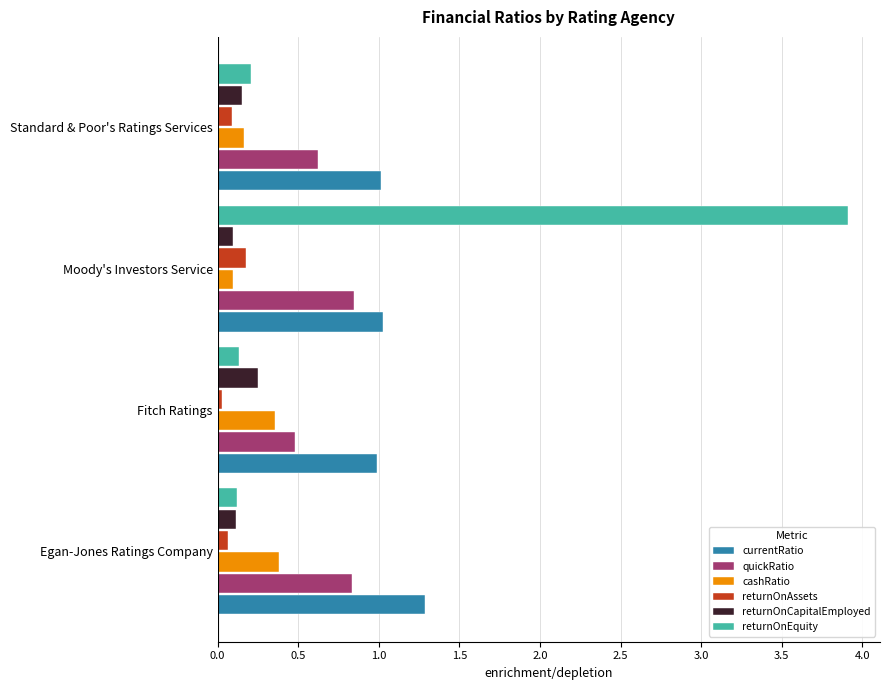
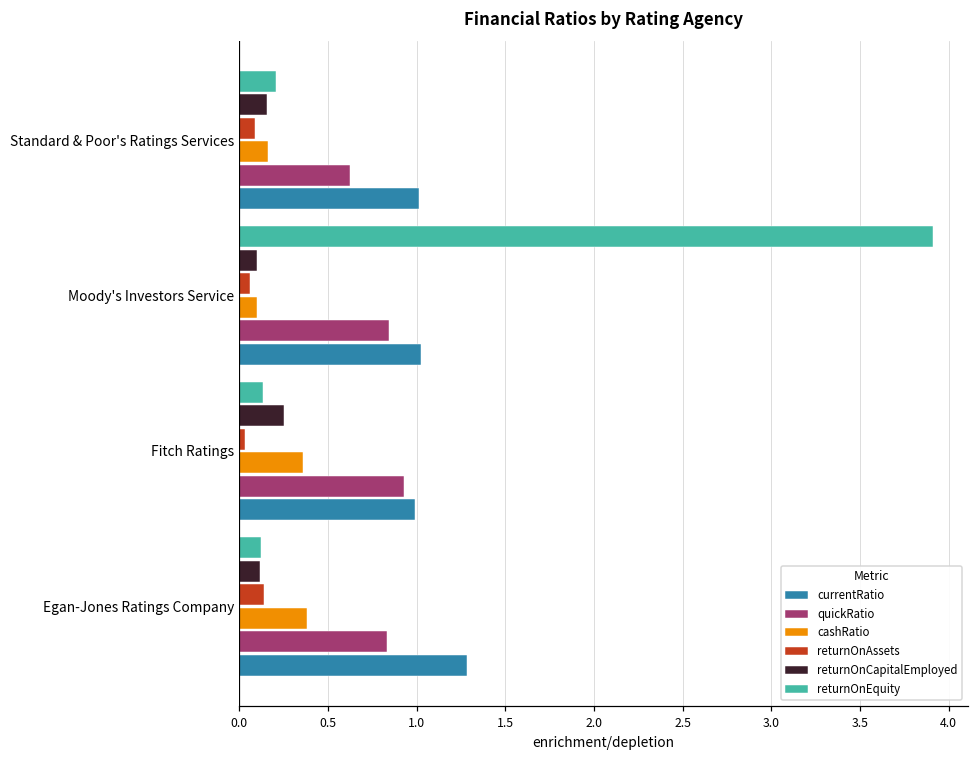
  {
    "quickRatio": {
      "Standard & Poor's Ratings Services": 0.62,
      "Moody's Investors Service": 0.84,
-     "Fitch Ratings": 0.48,
+     "Fitch Ratings": 0.93,
      "Egan-Jones Ratings Company": 0.83
    },
    "cashRatio": {
      "Standard & Poor's Ratings Services": 0.16,
      "Moody's Investors Service": 0.10,
      "Fitch Ratings": 0.36,
      "Egan-Jones Ratings Company": 0.38
    },
    "returnOnAssets": {
      "Standard & Poor's Ratings Services": 0.09,
-     "Moody's Investors Service": 0.18,
+     "Moody's Investors Service": 0.06,
      "Fitch Ratings": 0.03,
-     "Egan-Jones Ratings Company": 0.06
+     "Egan-Jones Ratings Company": 0.14
    },
    "returnOnCapitalEmployed": {
      "Standard & Poor's Ratings Services": 0.15,
      "Moody's Investors Service": 0.10,
      "Fitch Ratings": 0.25,
      "Egan-Jones Ratings Company": 0.12
    }
  }
